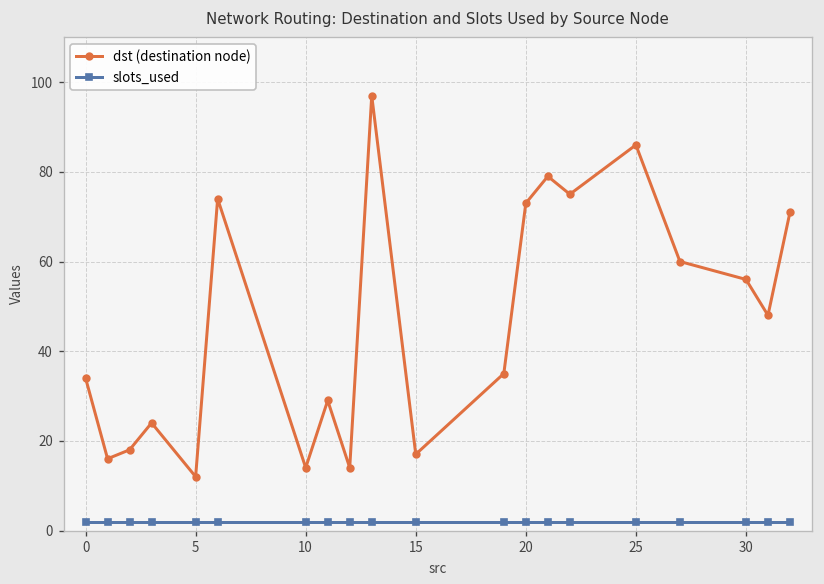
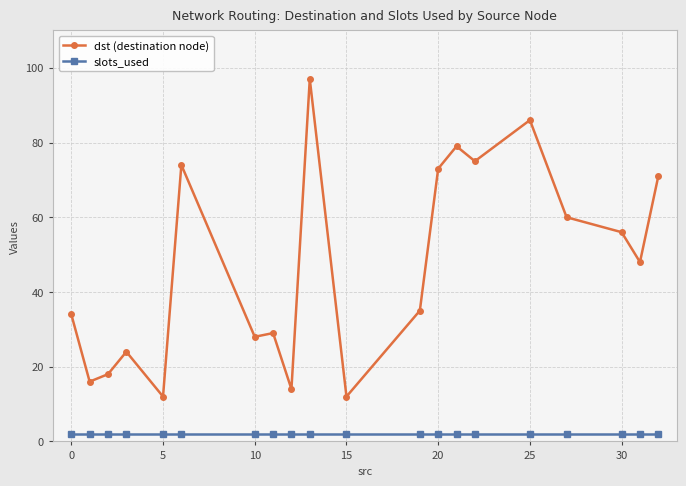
  {
    "dst (destination node)": {
      "0": 34,
      "5": 12,
-     "10": 14,
-     "15": 17,
+     "10": 28,
+     "15": 12,
      "20": 73,
      "25": 86,
      "30": 56
    },
    "slots_used": {
      "0": 2,
      "5": 2,
      "10": 2,
      "15": 2,
      "20": 2,
      "25": 2,
      "30": 2
    }
  }
